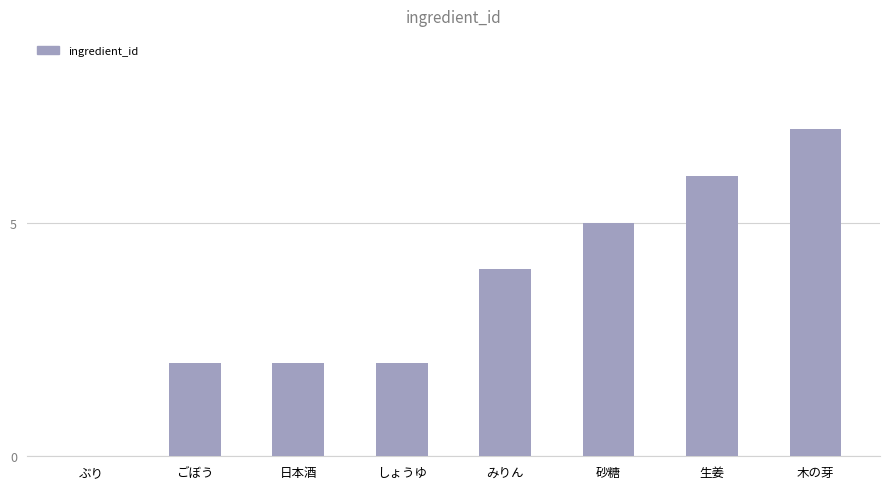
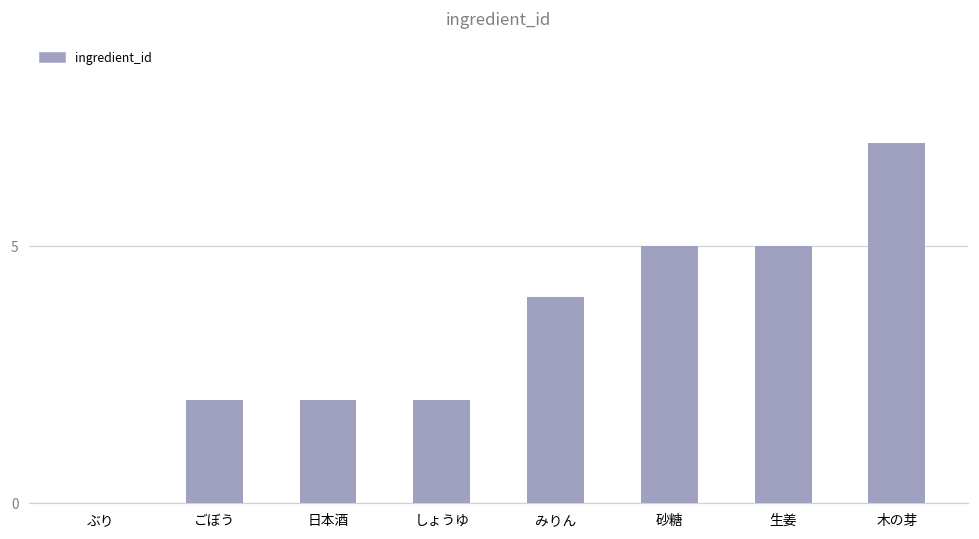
  {
    "ぶり": 0,
    "ごぼう": 2,
    "日本酒": 2,
    "しょうゆ": 2,
    "みりん": 4,
    "砂糖": 5,
-   "生姜": 6,
+   "生姜": 5,
    "木の芽": 7
  }
